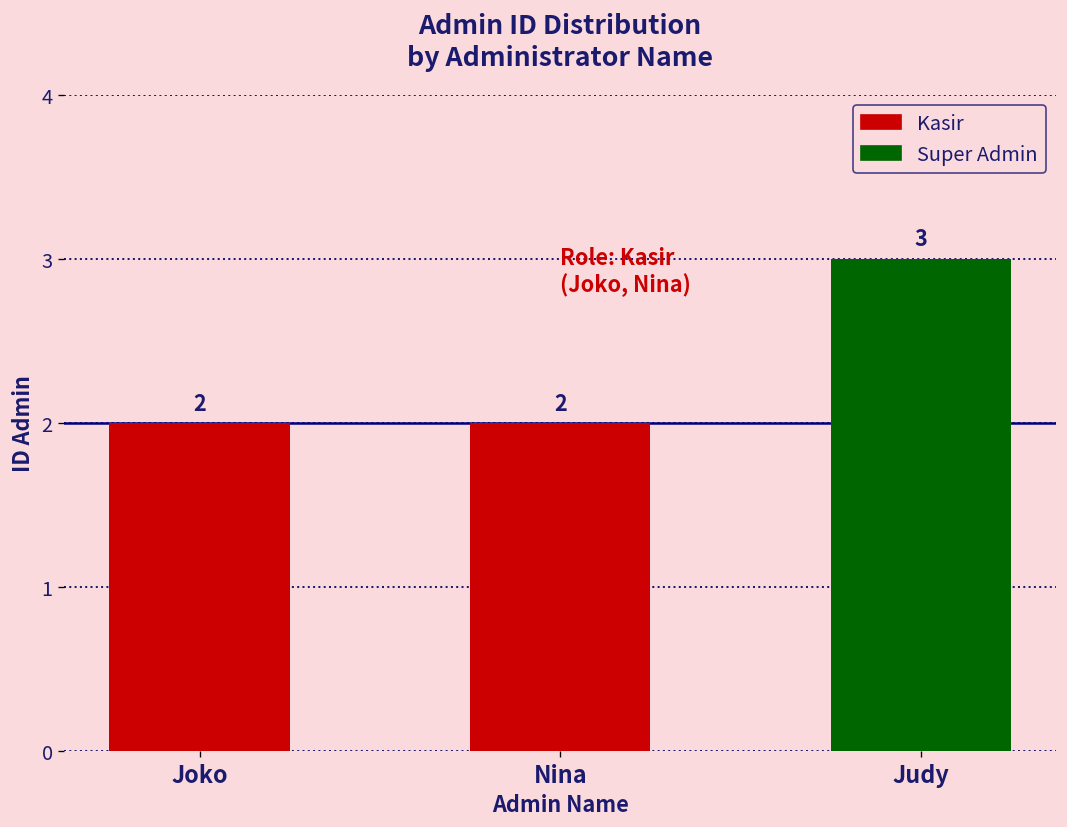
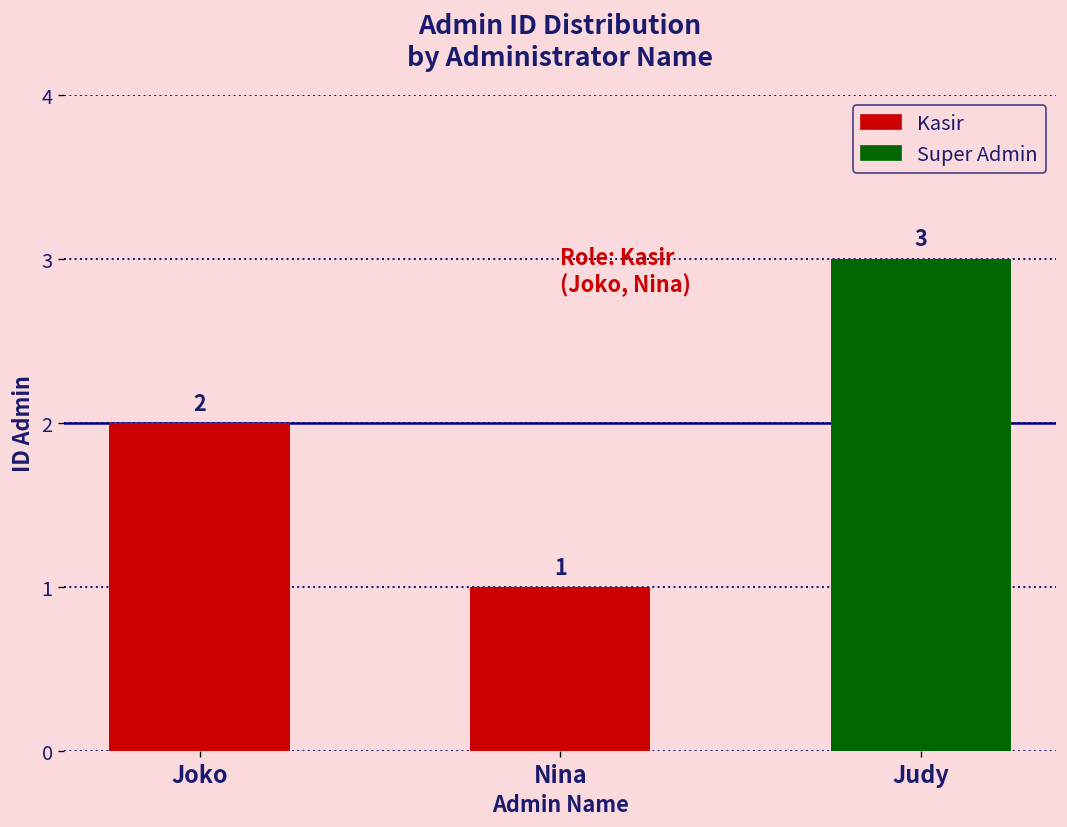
  {
    "Joko": 2,
-   "Nina": 2,
+   "Nina": 1,
    "Judy": 3
  }
